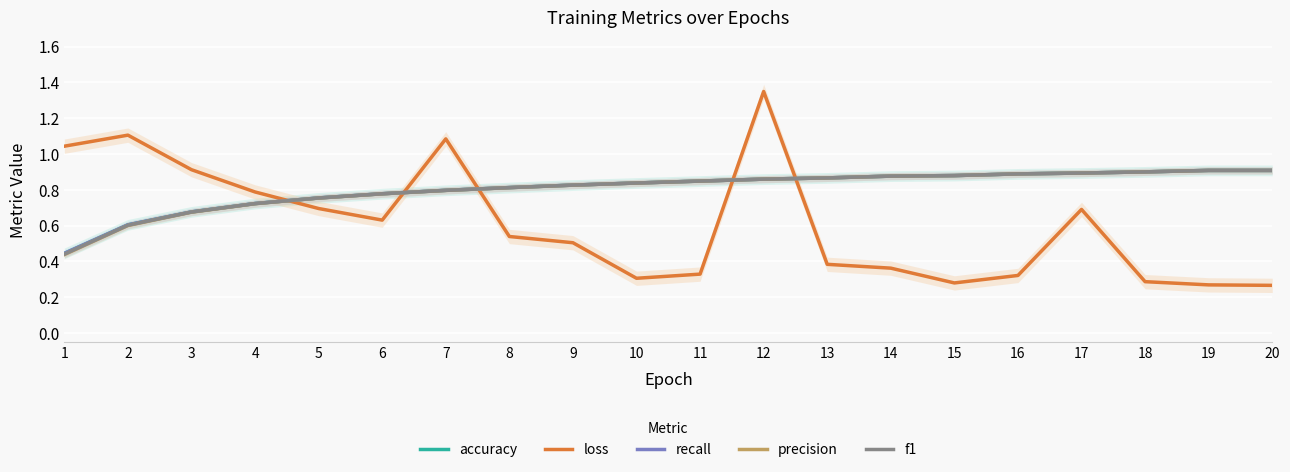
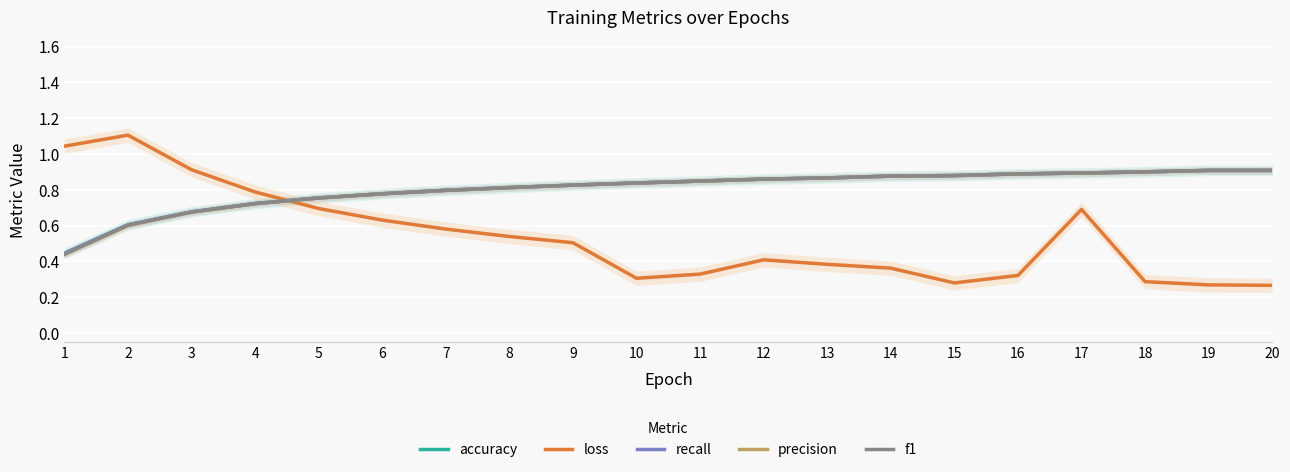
  {
    "loss": {
      "1": 1.04,
      "2": 1.11,
      "3": 0.91,
      "4": 0.79,
      "5": 0.70,
      "6": 0.63,
-     "7": 1.08,
+     "7": 0.58,
      "8": 0.54,
      "9": 0.50,
      "10": 0.31,
      "11": 0.33,
-     "12": 1.35,
+     "12": 0.41,
      "13": 0.38,
      "14": 0.36,
      "15": 0.28,
      "16": 0.32,
      "17": 0.69,
      "18": 0.29,
      "19": 0.27,
      "20": 0.27
    }
  }
